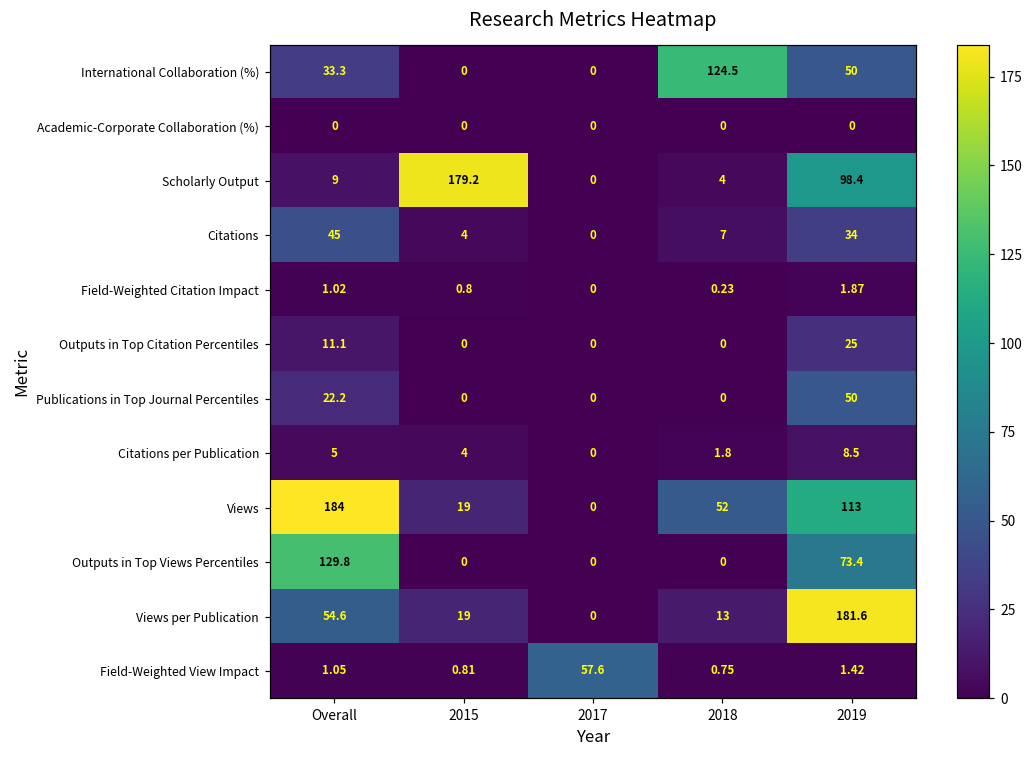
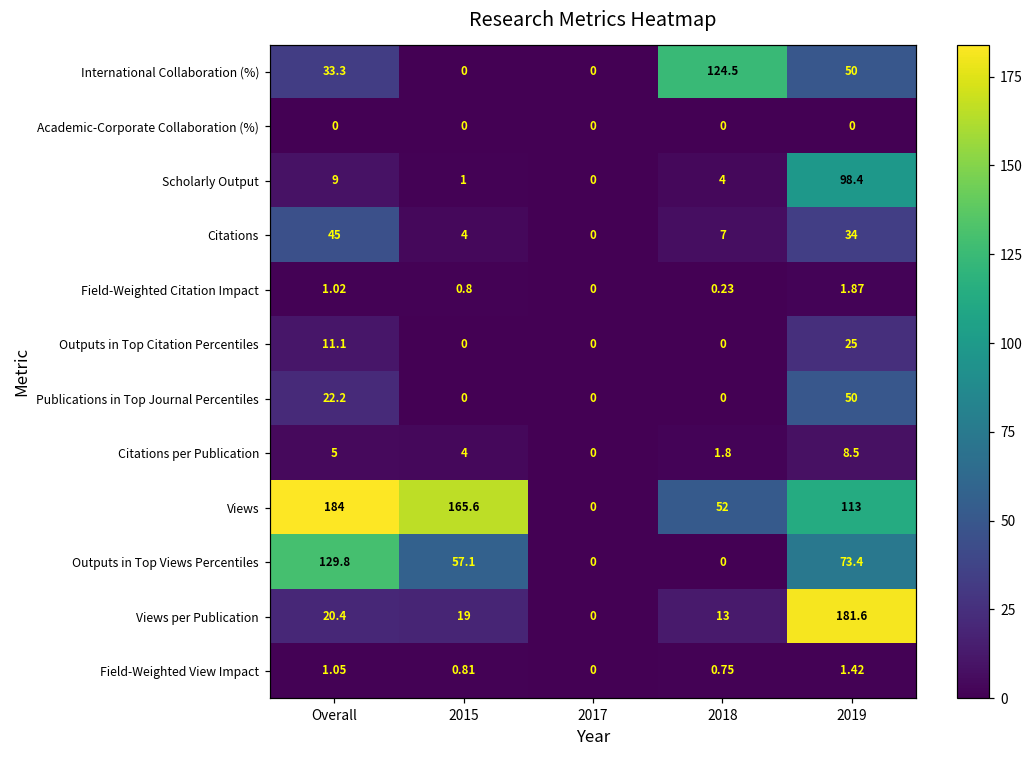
  {
    "International Collaboration (%)": {
      "Overall": 33.3,
      "2015": 0,
      "2017": 0,
      "2018": 124.5,
      "2019": 50
    },
    "Academic-Corporate Collaboration (%)": {
      "Overall": 0,
      "2015": 0,
      "2017": 0,
      "2018": 0,
      "2019": 0
    },
    "Scholarly Output": {
      "Overall": 9,
-     "2015": 179.2,
+     "2015": 1,
      "2017": 0,
      "2018": 4,
      "2019": 98.4
    },
    "Citations": {
      "Overall": 45,
      "2015": 4,
      "2017": 0,
      "2018": 7,
      "2019": 34
    },
    "Field-Weighted Citation Impact": {
      "Overall": 1.02,
      "2015": 0.8,
      "2017": 0,
      "2018": 0.23,
      "2019": 1.87
    },
    "Outputs in Top Citation Percentiles": {
      "Overall": 11.1,
      "2015": 0,
      "2017": 0,
      "2018": 0,
      "2019": 25
    },
    "Publications in Top Journal Percentiles": {
      "Overall": 22.2,
      "2015": 0,
      "2017": 0,
      "2018": 0,
      "2019": 50
    },
    "Citations per Publication": {
      "Overall": 5,
      "2015": 4,
      "2017": 0,
      "2018": 1.8,
      "2019": 8.5
    },
    "Views": {
      "Overall": 184,
-     "2015": 19,
+     "2015": 165.6,
      "2017": 0,
      "2018": 52,
      "2019": 113
    },
    "Outputs in Top Views Percentiles": {
      "Overall": 129.8,
-     "2015": 0,
+     "2015": 57.1,
      "2017": 0,
      "2018": 0,
      "2019": 73.4
    },
    "Views per Publication": {
-     "Overall": 54.6,
+     "Overall": 20.4,
      "2015": 19,
      "2017": 0,
      "2018": 13,
      "2019": 181.6
    },
    "Field-Weighted View Impact": {
      "Overall": 1.05,
      "2015": 0.81,
-     "2017": 57.6,
+     "2017": 0,
      "2018": 0.75,
      "2019": 1.42
    }
  }
